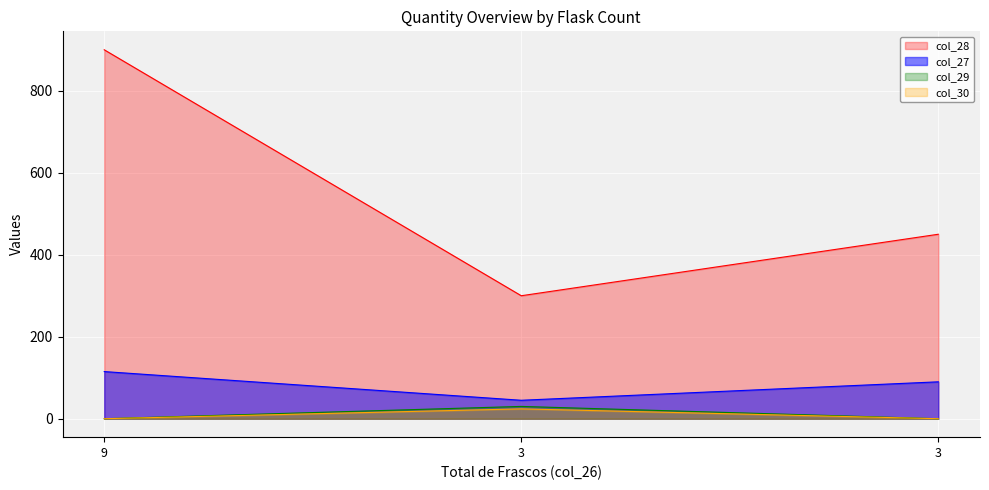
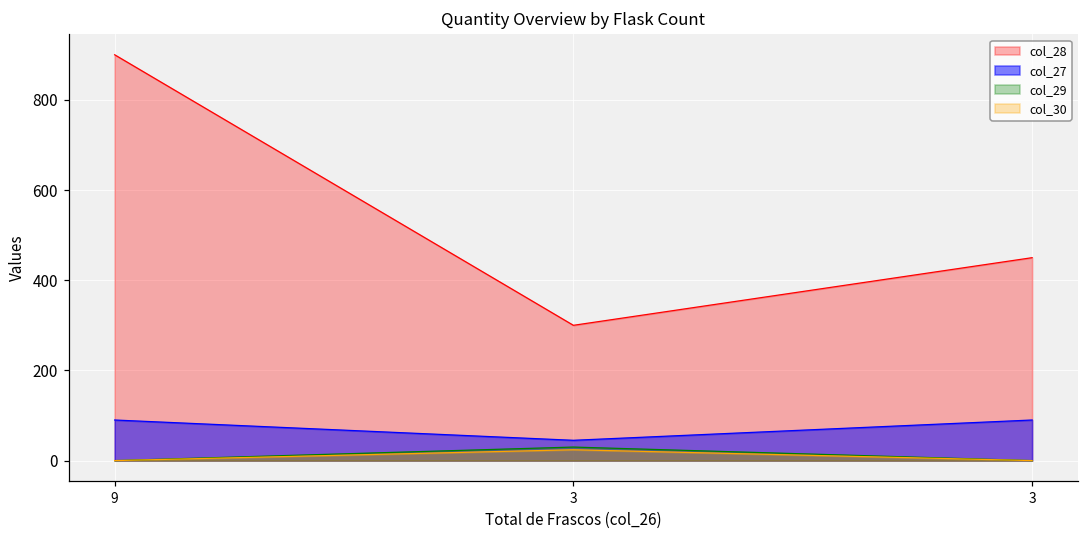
  {
    "col_28": {
      "9": 900
    },
    "col_27": {
-     "9": 120
+     "9": 90
    }
  }
